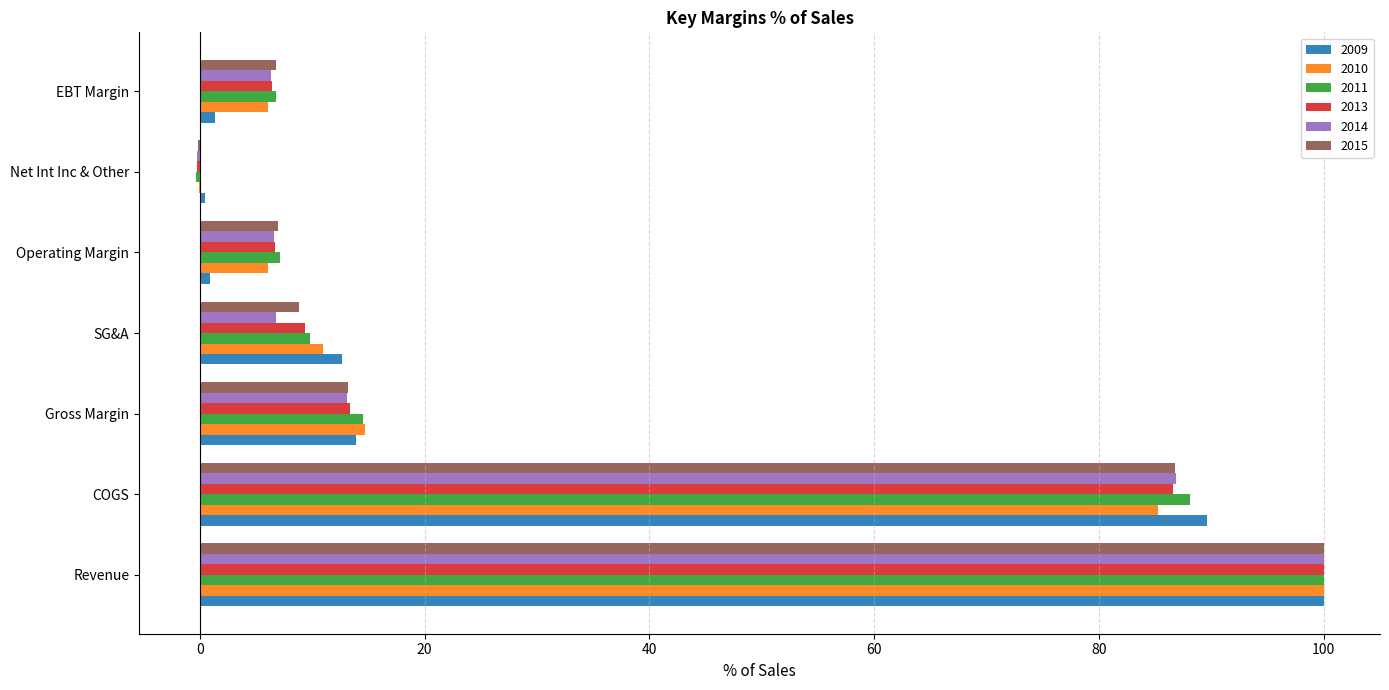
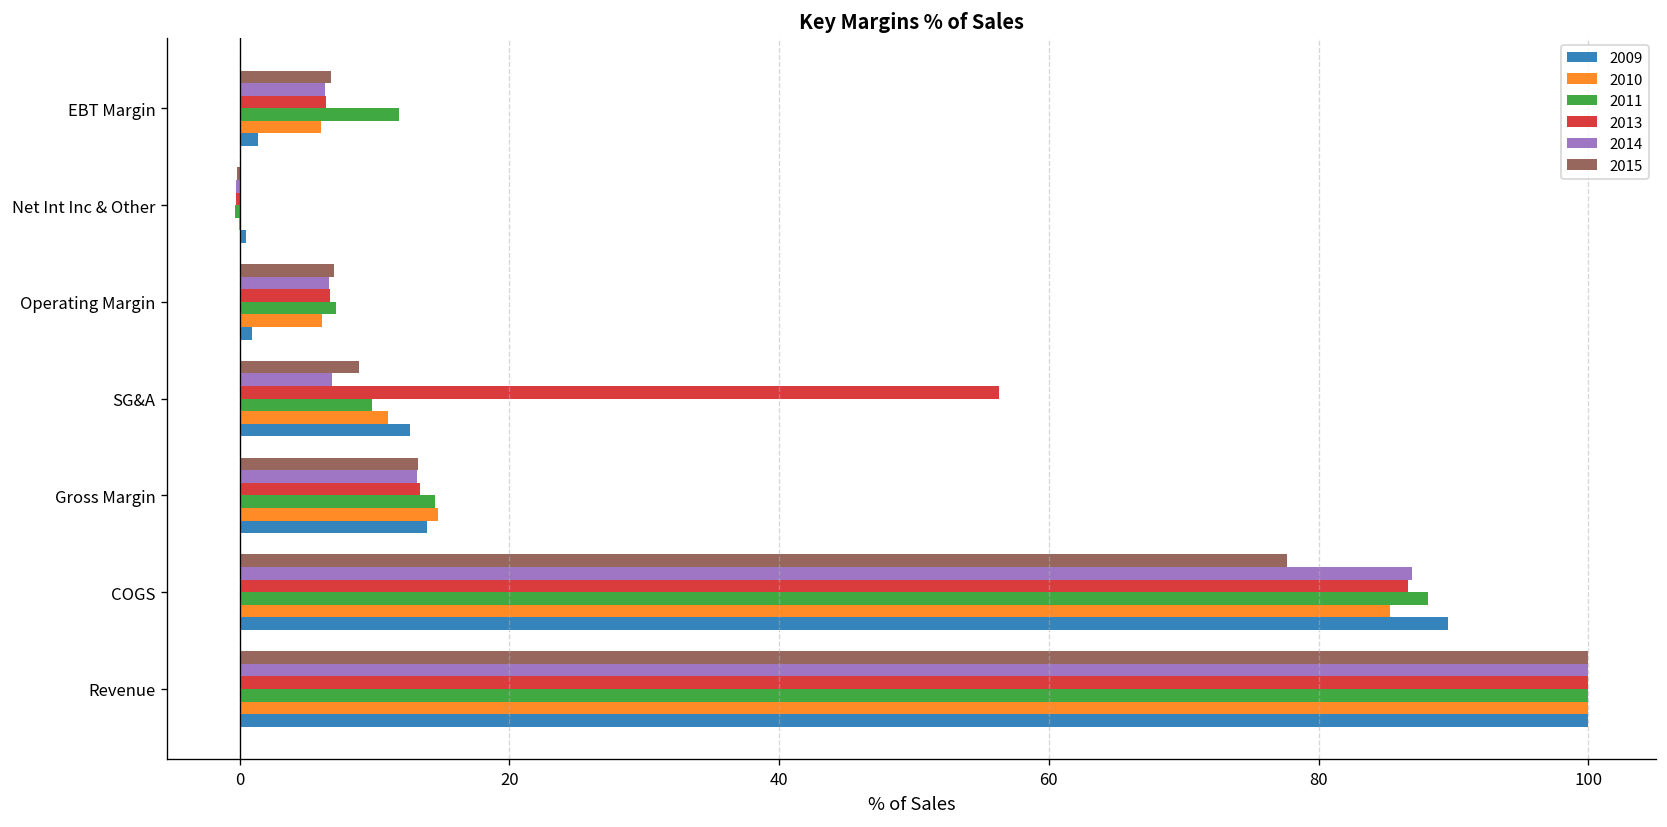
  {
    "2009": {
      "EBT Margin": 1.4,
      "Net Int Inc & Other": 0.5,
      "Operating Margin": 0.9,
      "SG&A": 12.7,
      "Gross Margin": 13.9,
      "COGS": 89.6,
      "Revenue": 100.0
    },
    "2010": {
      "EBT Margin": 6.1,
      "Operating Margin": 6.1,
      "SG&A": 11.0,
      "Gross Margin": 14.7,
      "COGS": 85.3,
      "Revenue": 100.0
    },
    "2011": {
-     "EBT Margin": 6.8,
+     "EBT Margin": 11.8,
      "Net Int Inc & Other": -0.4,
      "Operating Margin": 7.2,
      "SG&A": 9.8,
      "Gross Margin": 14.5,
      "COGS": 88.1,
      "Revenue": 100.0
    },
    "2013": {
      "EBT Margin": 6.4,
      "Net Int Inc & Other": -0.3,
      "Operating Margin": 6.7,
-     "SG&A": 9.4,
+     "SG&A": 56.3,
      "Gross Margin": 13.4,
      "COGS": 86.6,
      "Revenue": 100.0
    },
    "2014": {
      "EBT Margin": 6.3,
      "Net Int Inc & Other": -0.3,
      "Operating Margin": 6.6,
      "SG&A": 6.8,
      "Gross Margin": 13.1,
      "COGS": 86.9,
      "Revenue": 100.0
    },
    "2015": {
      "EBT Margin": 6.8,
      "Operating Margin": 7.0,
      "SG&A": 8.8,
      "Gross Margin": 13.2,
-     "COGS": 86.8,
+     "COGS": 77.7,
      "Revenue": 100.0
    }
  }
